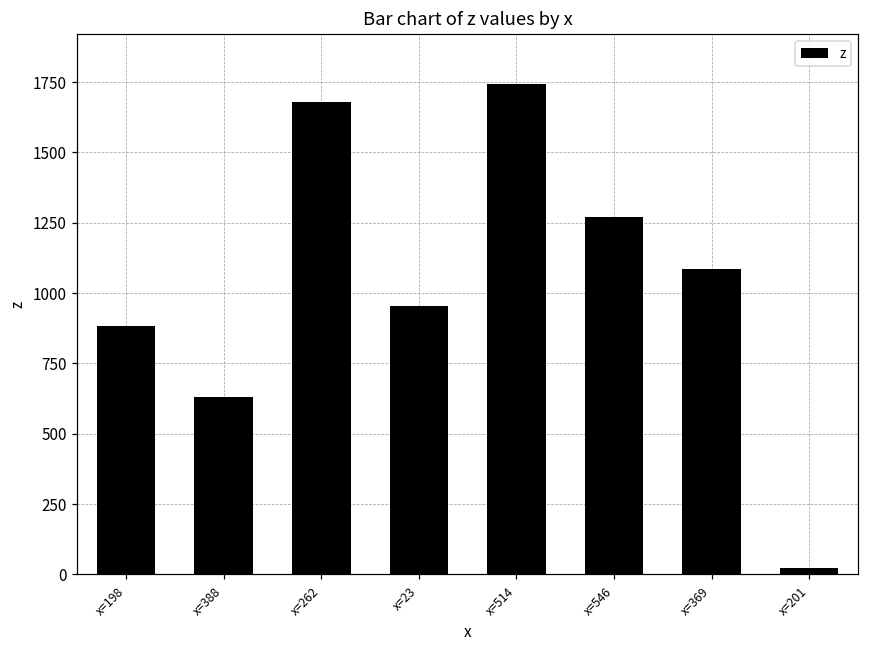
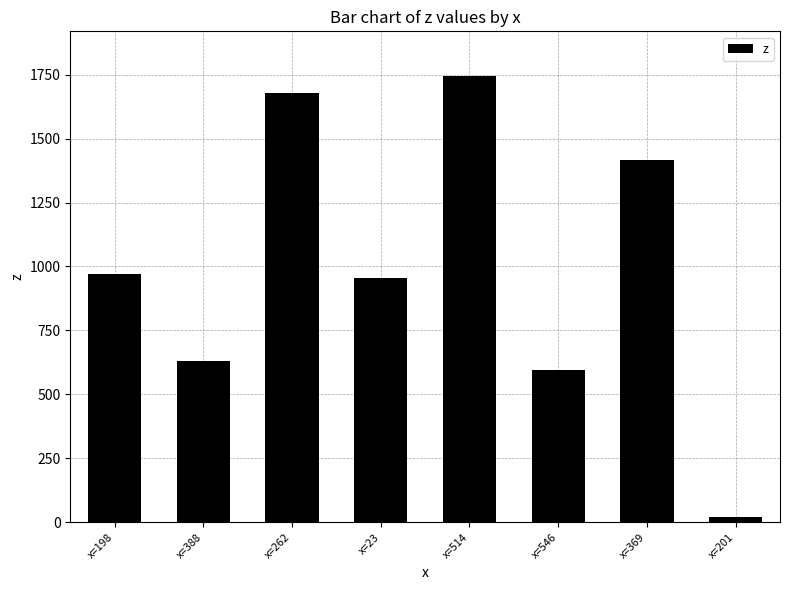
  {
-   "x=198": 880,
+   "x=198": 970,
    "x=388": 630,
    "x=262": 1680,
    "x=23": 960,
    "x=514": 1750,
-   "x=546": 1270,
-   "x=369": 1090,
+   "x=546": 590,
+   "x=369": 1420,
    "x=201": 20
  }
